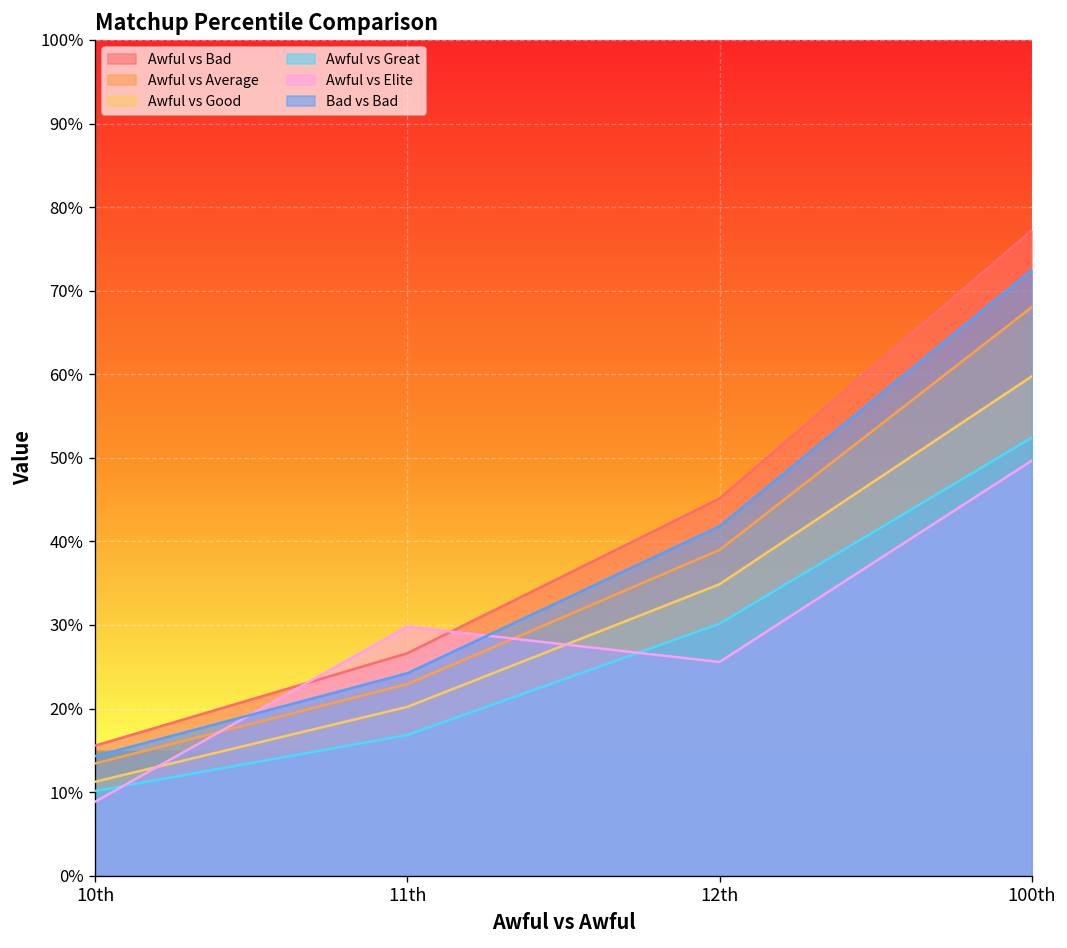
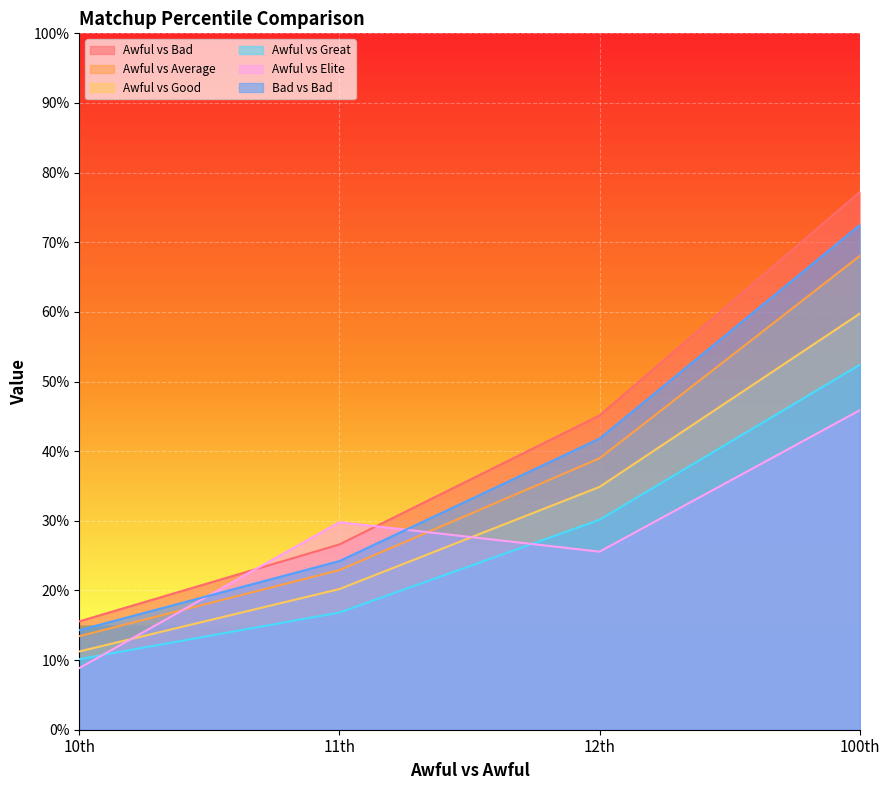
  {
    "Awful vs Elite": {
      "10th": "9%",
      "11th": "30%",
      "12th": "26%",
-     "100th": "50%"
+     "100th": "46%"
    }
  }
